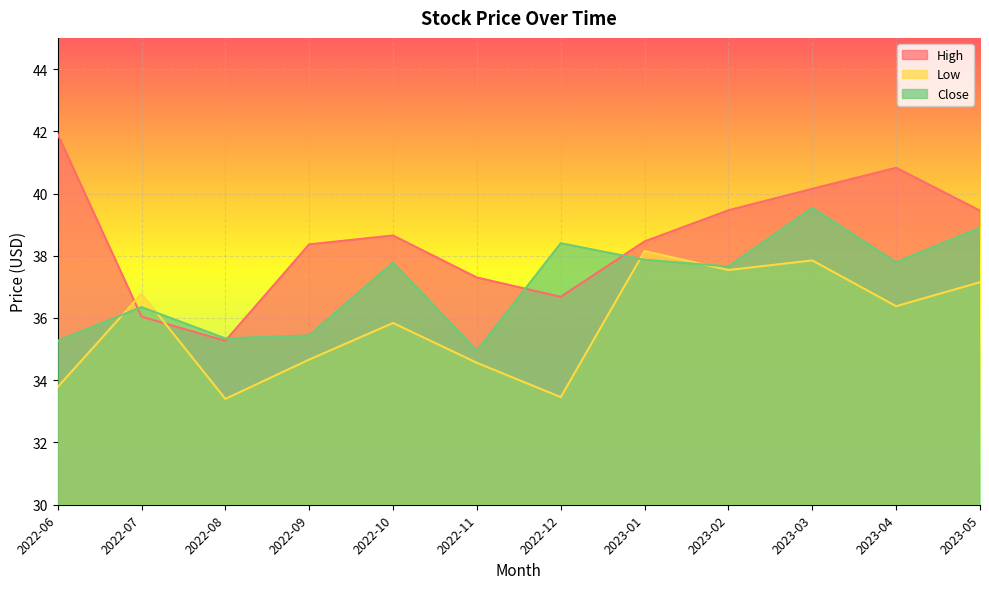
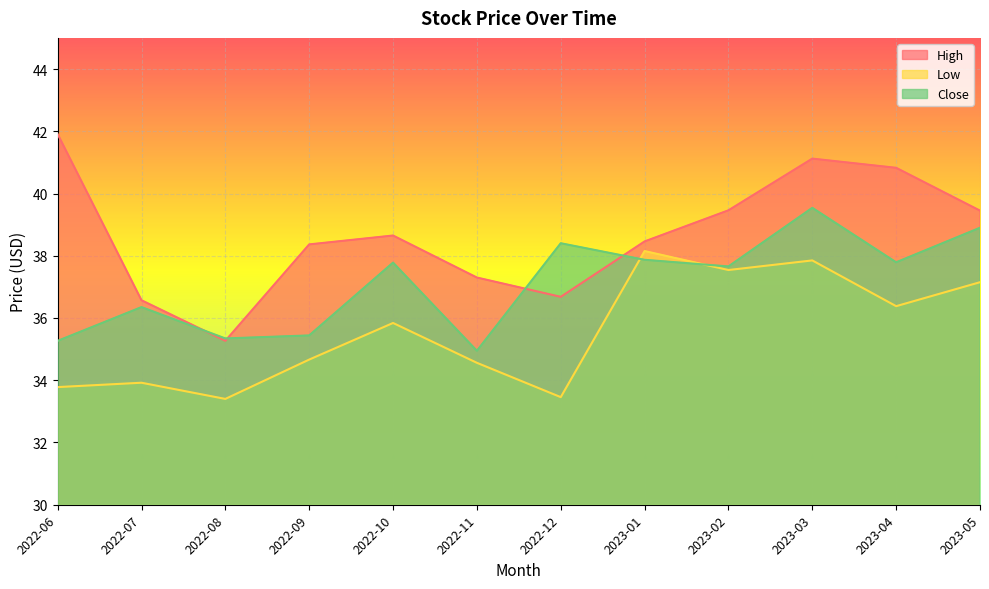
  {
    "High": {
      "2022-06": 41.9,
-     "2022-07": 36.0,
+     "2022-07": 36.6,
      "2022-09": 38.4,
      "2022-10": 38.7,
      "2022-11": 37.3,
      "2022-12": 36.7,
      "2023-01": 38.5,
      "2023-02": 39.5,
-     "2023-03": 40.2,
+     "2023-03": 41.1,
      "2023-04": 40.8,
      "2023-05": 39.5
    },
    "Low": {
      "2022-06": 33.8,
-     "2022-07": 36.8,
+     "2022-07": 33.9,
      "2022-08": 33.4,
      "2022-09": 34.7,
      "2022-10": 35.8,
      "2022-11": 34.6,
      "2022-12": 33.5,
      "2023-01": 38.2,
      "2023-02": 37.5,
      "2023-03": 37.8,
      "2023-04": 36.4,
      "2023-05": 37.2
    },
    "Close": {
      "2022-06": 35.3,
      "2022-07": 36.3,
      "2022-09": 35.4,
      "2022-10": 37.8,
      "2022-11": 34.9,
      "2022-12": 38.4,
      "2023-01": 37.9,
      "2023-02": 37.7,
      "2023-03": 39.5,
      "2023-04": 37.8,
      "2023-05": 38.9
    }
  }
